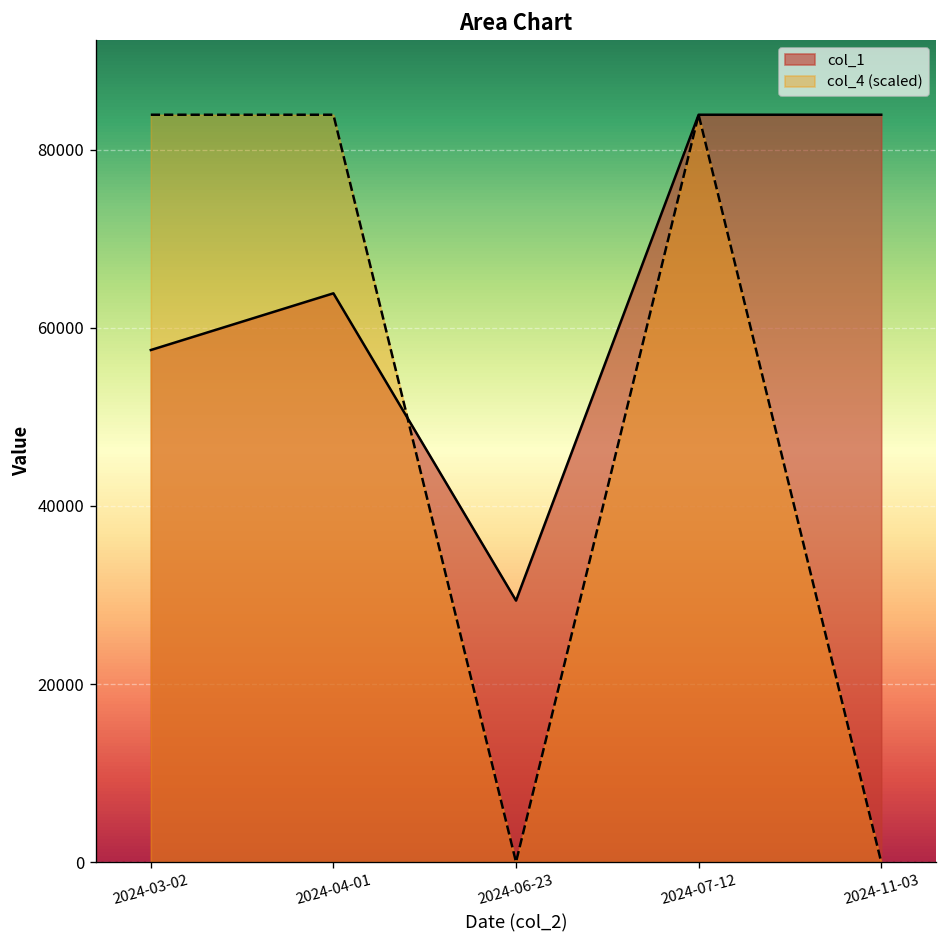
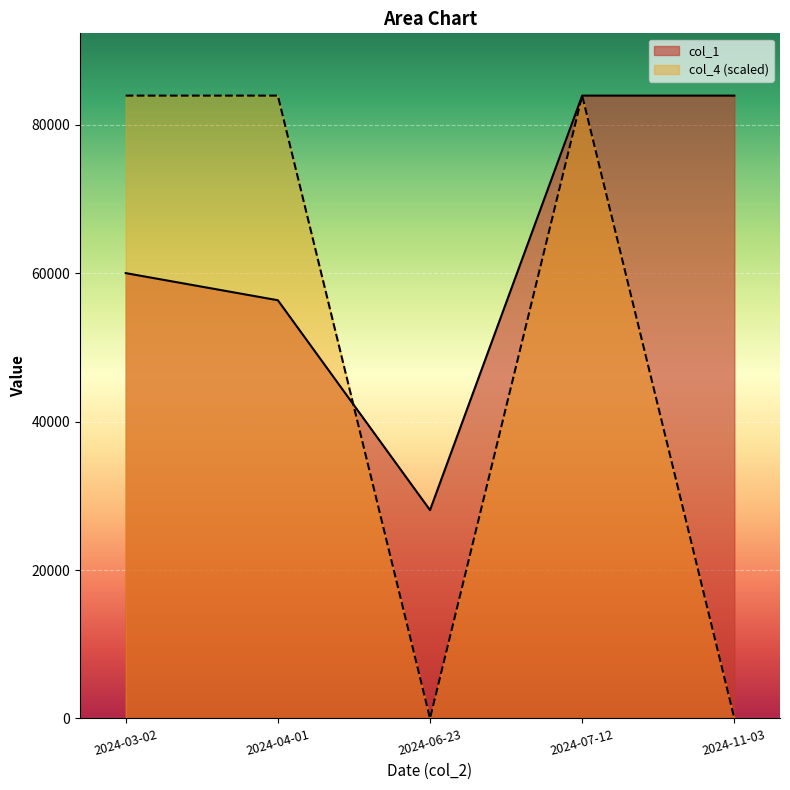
  {
    "col_1": {
-     "2024-03-02": 58000,
-     "2024-04-01": 64000,
-     "2024-06-23": 29000,
+     "2024-03-02": 60000,
+     "2024-04-01": 56000,
+     "2024-06-23": 28000,
      "2024-11-03": 84000
    },
    "col_4 (scaled)": {
      "2024-03-02": 84000,
      "2024-04-01": 84000,
      "2024-06-23": 0,
      "2024-11-03": 0
    }
  }
